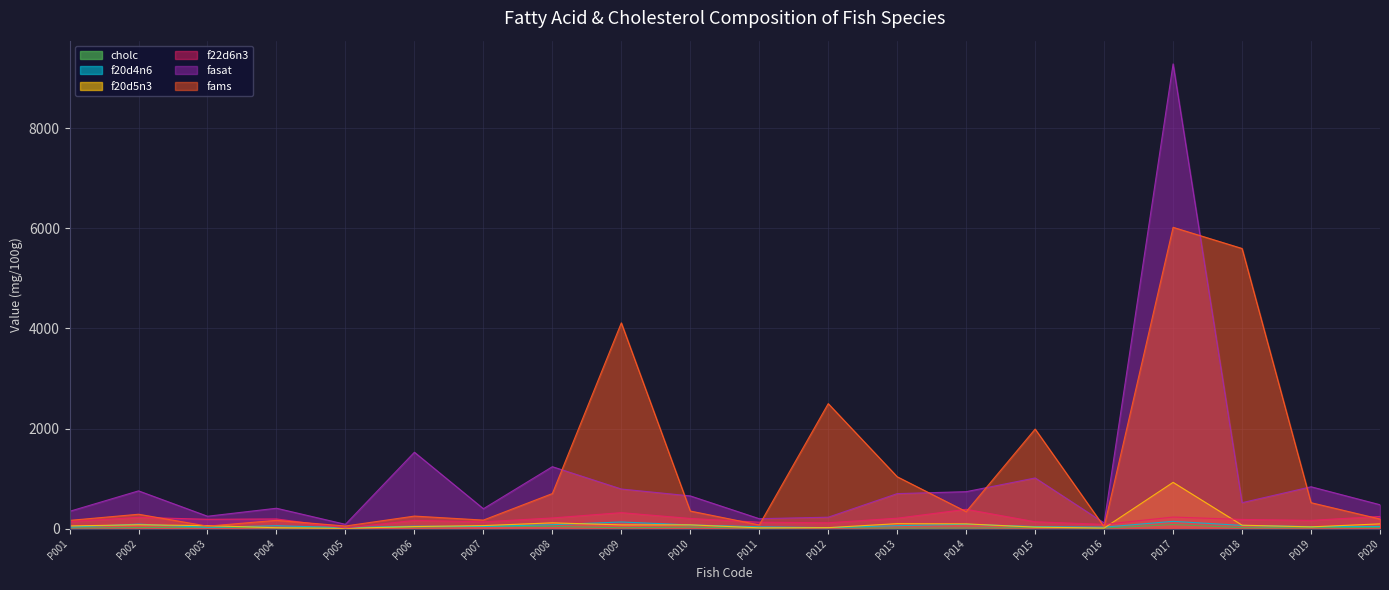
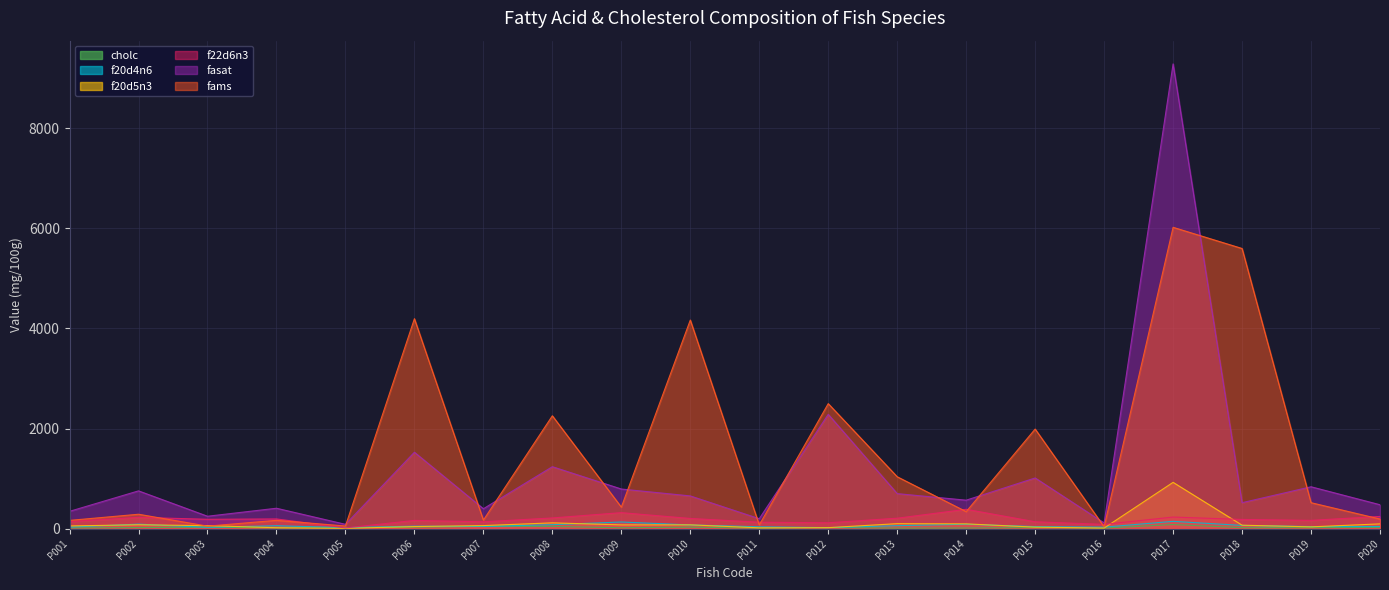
  {
    "cholc": {
      "P002": 0,
      "P009": 0,
      "P014": 0,
      "P017": 100
    },
    "f20d4n6": {
      "P009": 100,
      "P017": 100
    },
    "f20d5n3": {
      "P009": 100,
      "P017": 900,
      "P020": 100
    },
    "f22d6n3": {
      "P002": 200,
      "P003": 200,
      "P006": 200,
      "P008": 200,
      "P009": 300,
      "P010": 200,
      "P011": 100,
      "P012": 100,
      "P013": 200,
      "P015": 100,
      "P017": 200,
      "P018": 200,
      "P019": 200,
      "P020": 200
    },
    "fasat": {
      "P001": 300,
      "P002": 800,
      "P003": 200,
      "P004": 400,
      "P006": 1500,
      "P007": 400,
      "P008": 1200,
      "P009": 800,
      "P010": 700,
      "P011": 200,
-     "P012": 200,
+     "P012": 2300,
      "P013": 700,
-     "P014": 700,
+     "P014": 600,
      "P015": 1000,
      "P017": 9300,
      "P018": 500,
      "P019": 800,
      "P020": 500
    },
    "fams": {
      "P002": 300,
-     "P006": 300,
-     "P008": 700,
-     "P009": 4100,
-     "P010": 400,
+     "P006": 4200,
+     "P008": 2300,
+     "P009": 400,
+     "P010": 4200,
      "P012": 2500,
      "P013": 1000,
      "P015": 2000,
      "P017": 6000,
      "P018": 5600,
      "P019": 500,
      "P020": 200
    }
  }
